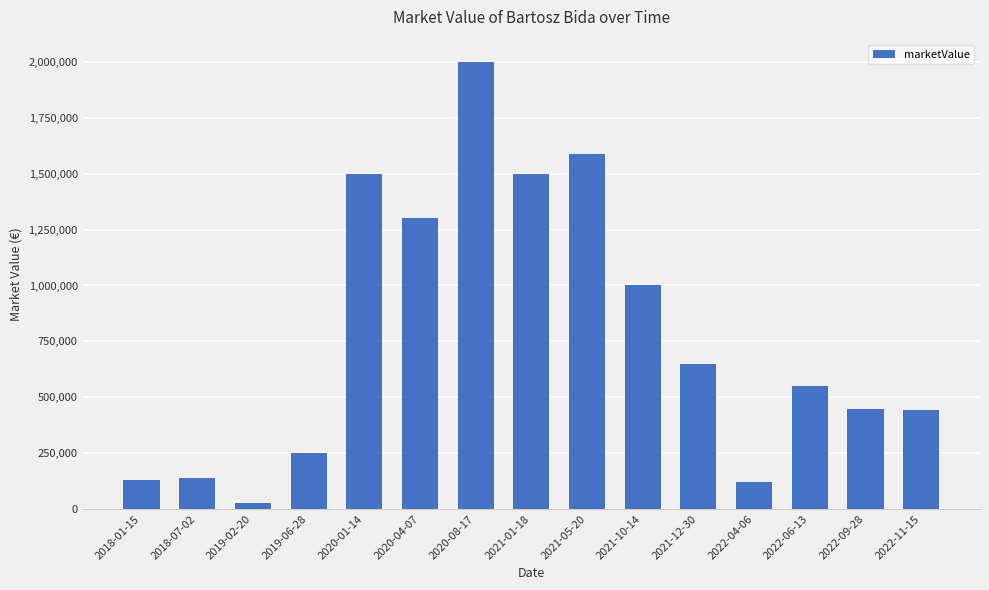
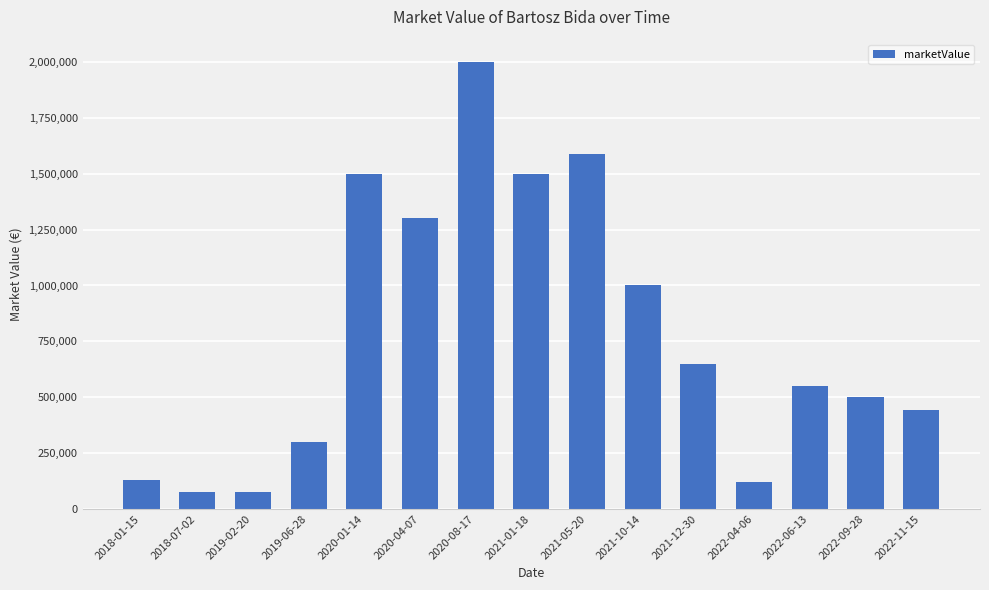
  {
    "2018-01-15": "130,000",
-   "2018-07-02": "140,000",
-   "2019-02-20": "30,000",
-   "2019-06-28": "250,000",
+   "2018-07-02": "80,000",
+   "2019-02-20": "80,000",
+   "2019-06-28": "300,000",
    "2020-01-14": "1,500,000",
    "2020-04-07": "1,300,000",
    "2020-08-17": "2,000,000",
    "2021-01-18": "1,500,000",
    "2021-05-20": "1,590,000",
    "2021-10-14": "1,000,000",
    "2021-12-30": "650,000",
    "2022-04-06": "120,000",
    "2022-06-13": "550,000",
-   "2022-09-28": "450,000",
+   "2022-09-28": "500,000",
    "2022-11-15": "440,000"
  }
